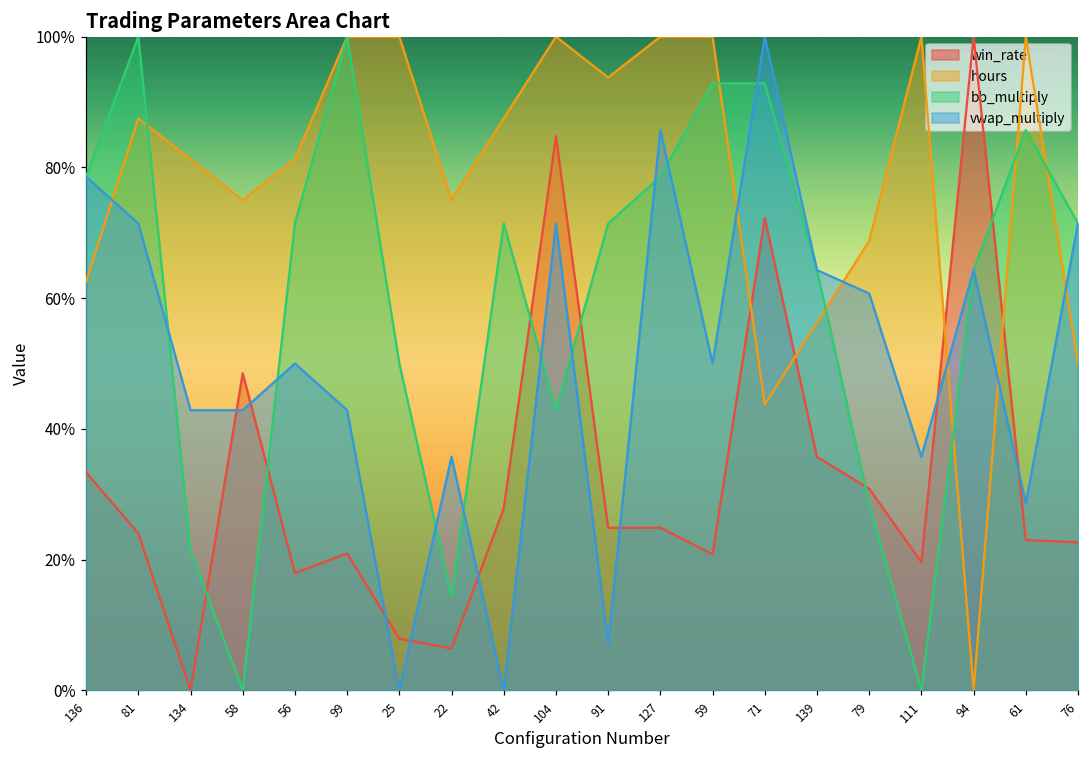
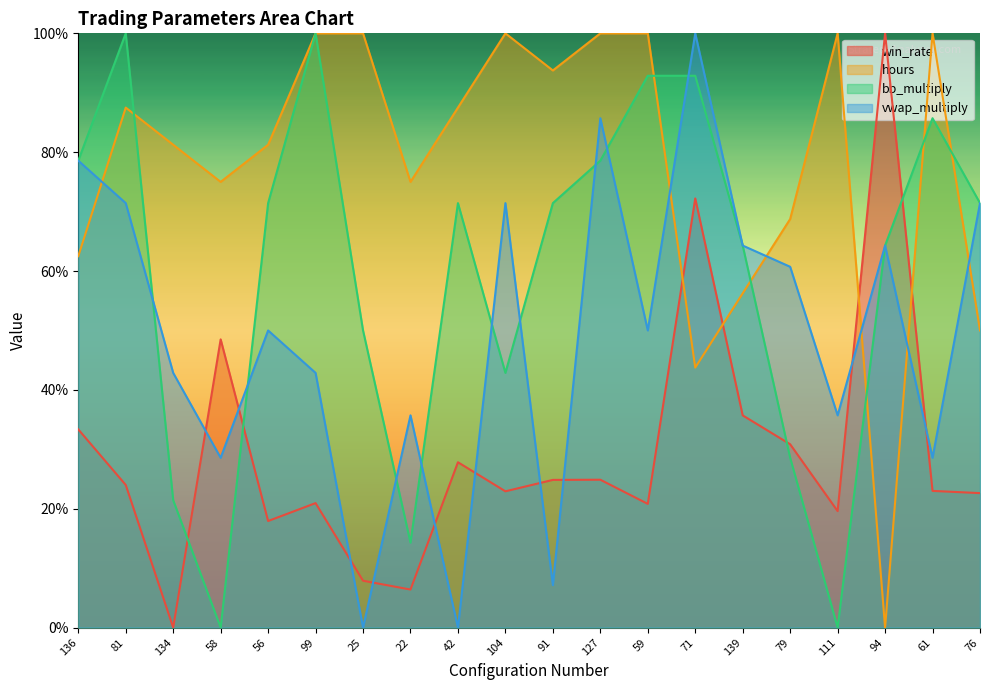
  {
    "win_rate": {
      "136": "33%",
      "81": "24%",
      "134": "0%",
      "58": "48%",
      "56": "18%",
      "99": "21%",
      "25": "8%",
      "22": "6%",
      "42": "28%",
-     "104": "85%",
+     "104": "23%",
      "91": "25%",
      "127": "25%",
      "59": "21%",
      "71": "72%",
      "139": "36%",
      "79": "31%",
      "111": "20%",
      "94": "100%",
      "61": "23%",
      "76": "23%"
    },
    "hours": {
      "136": "62%",
      "81": "87%",
      "134": "81%",
      "58": "75%",
      "56": "81%",
      "25": "100%",
      "22": "75%",
      "42": "87%",
      "104": "100%",
      "91": "94%",
      "127": "100%",
      "59": "100%",
      "71": "44%",
      "139": "56%",
      "79": "69%",
      "111": "100%",
      "94": "0%",
      "61": "100%",
      "76": "50%"
    },
    "bb_multiply": {
      "81": "100%",
      "134": "21%",
      "58": "0%",
      "56": "71%",
      "25": "50%",
      "22": "14%",
      "42": "71%",
      "104": "43%",
      "91": "71%",
      "127": "79%",
      "59": "93%",
      "71": "93%",
      "79": "29%",
      "111": "0%"
    },
    "vwap_multiply": {
      "81": "71%",
      "134": "43%",
-     "58": "43%",
+     "58": "29%",
      "56": "50%",
      "99": "43%",
      "25": "0%",
      "22": "36%",
      "42": "0%",
      "104": "71%",
      "91": "7%",
      "127": "86%",
      "59": "50%",
      "71": "100%",
      "79": "61%",
      "111": "36%",
      "61": "29%"
    }
  }
